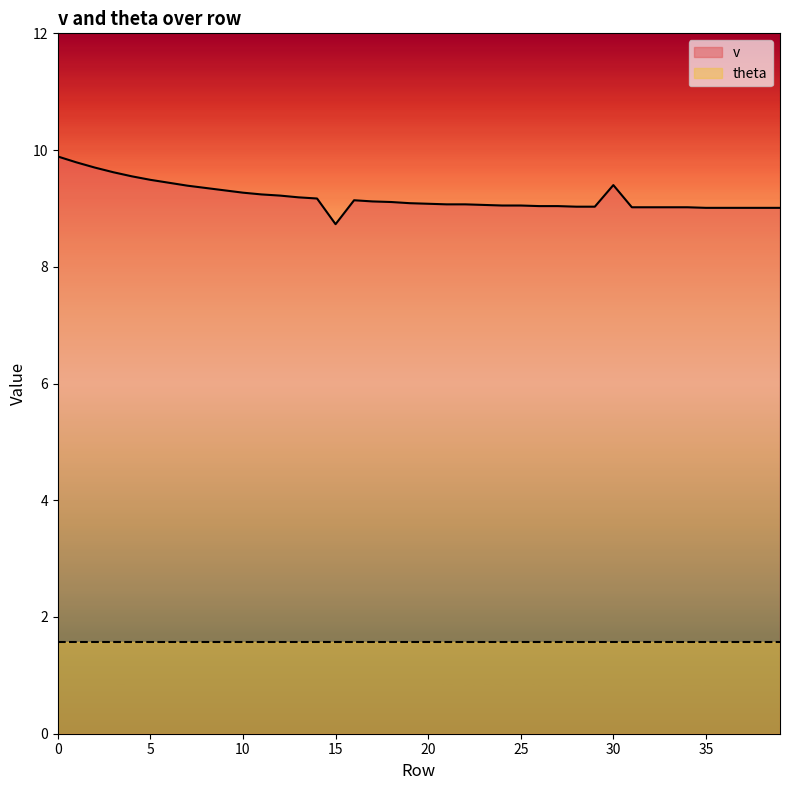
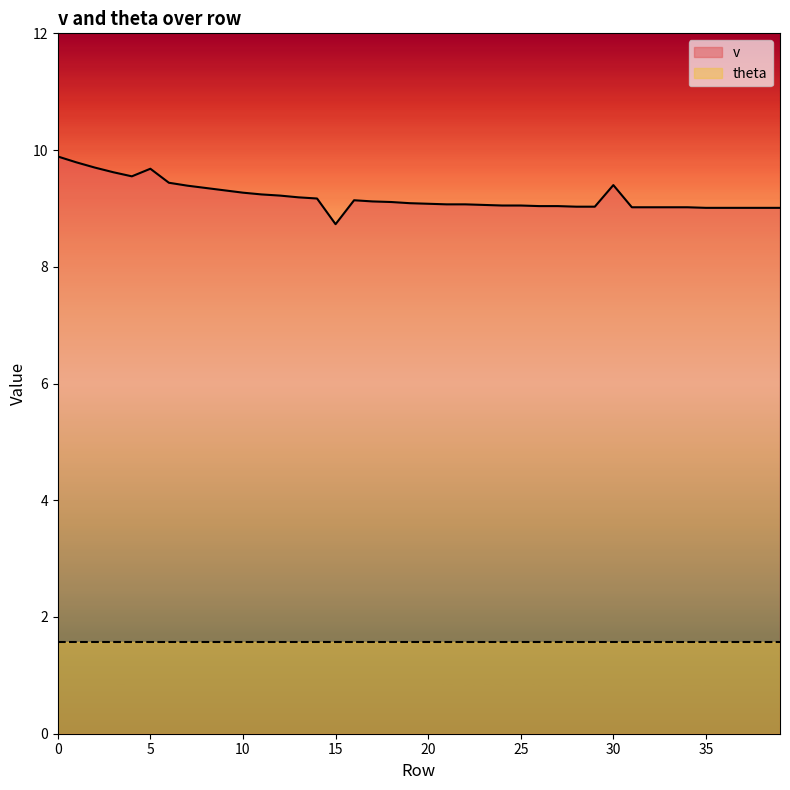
  {
    "v": {
      "0": 9.9,
-     "5": 9.5,
+     "5": 9.7,
      "10": 9.3,
      "15": 8.7,
      "20": 9.1,
      "25": 9.1,
      "30": 9.4,
      "35": 9.0
    },
    "theta": {
      "0": 1.6,
      "5": 1.6,
      "10": 1.6,
      "15": 1.6,
      "20": 1.6,
      "25": 1.6,
      "30": 1.6,
      "35": 1.6
    }
  }
